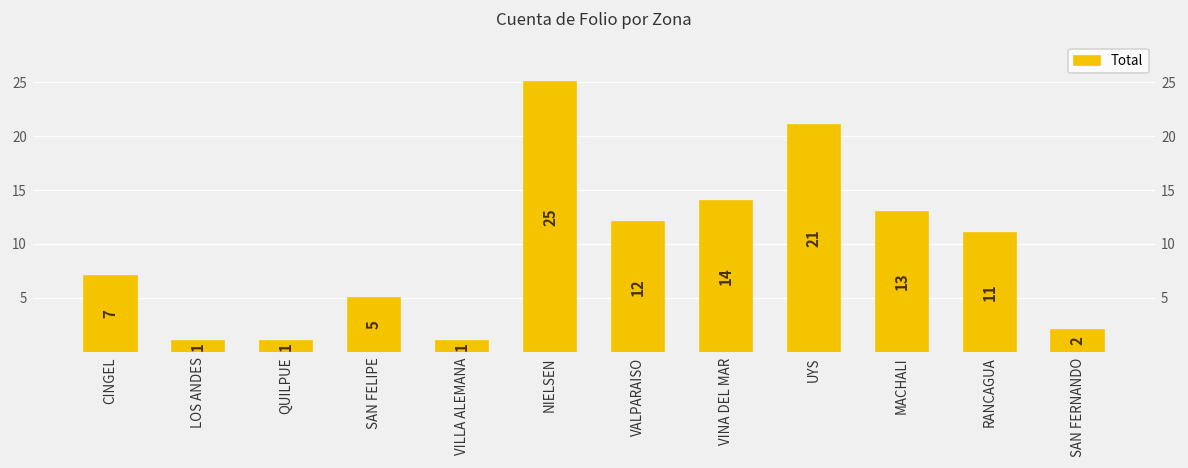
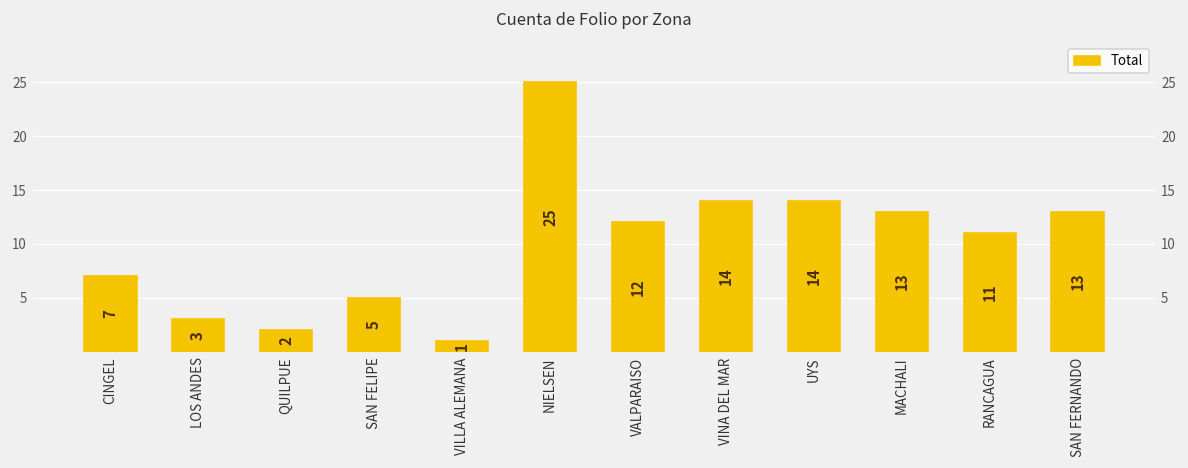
  {
    "CINGEL": 7,
-   "LOS ANDES": 1,
-   "QUILPUE": 1,
+   "LOS ANDES": 3,
+   "QUILPUE": 2,
    "SAN FELIPE": 5,
    "VILLA ALEMANA": 1,
    "NIELSEN": 25,
    "VALPARAISO": 12,
    "VINA DEL MAR": 14,
-   "UYS": 21,
+   "UYS": 14,
    "MACHALI": 13,
    "RANCAGUA": 11,
-   "SAN FERNANDO": 2
+   "SAN FERNANDO": 13
  }
